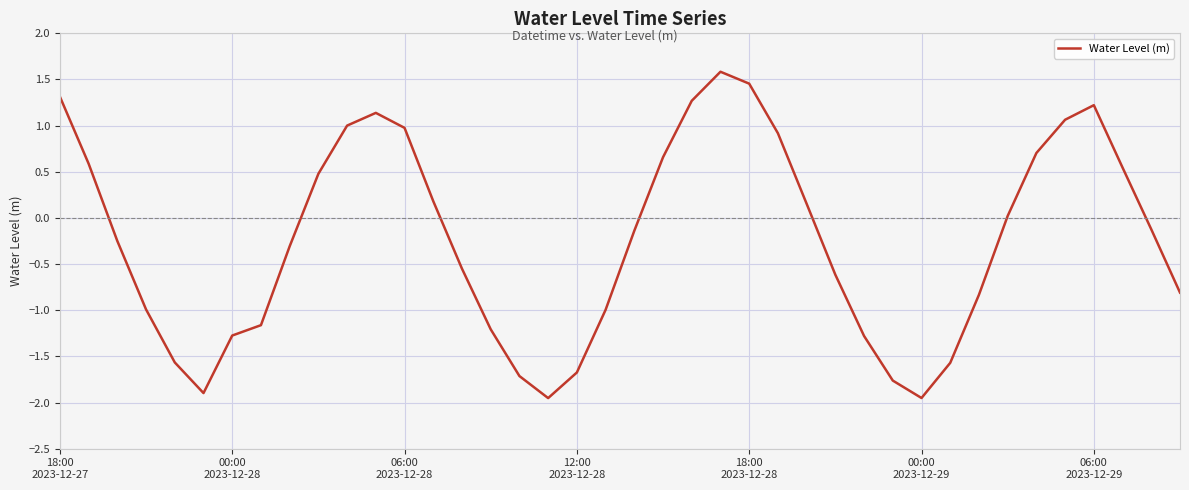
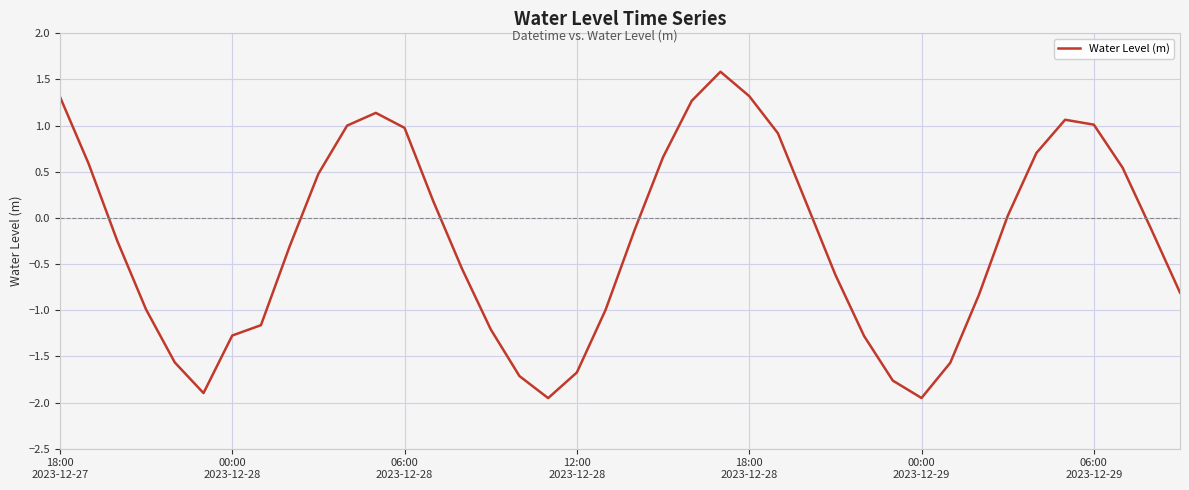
  {
    "18:00 2023-12-27": 1.3,
    "00:00 2023-12-28": -1.3,
    "06:00 2023-12-28": 1.0,
    "12:00 2023-12-28": -1.7,
-   "18:00 2023-12-28": 1.5,
+   "18:00 2023-12-28": 1.3,
    "00:00 2023-12-29": -2.0,
-   "06:00 2023-12-29": 1.2
+   "06:00 2023-12-29": 1.0
  }
